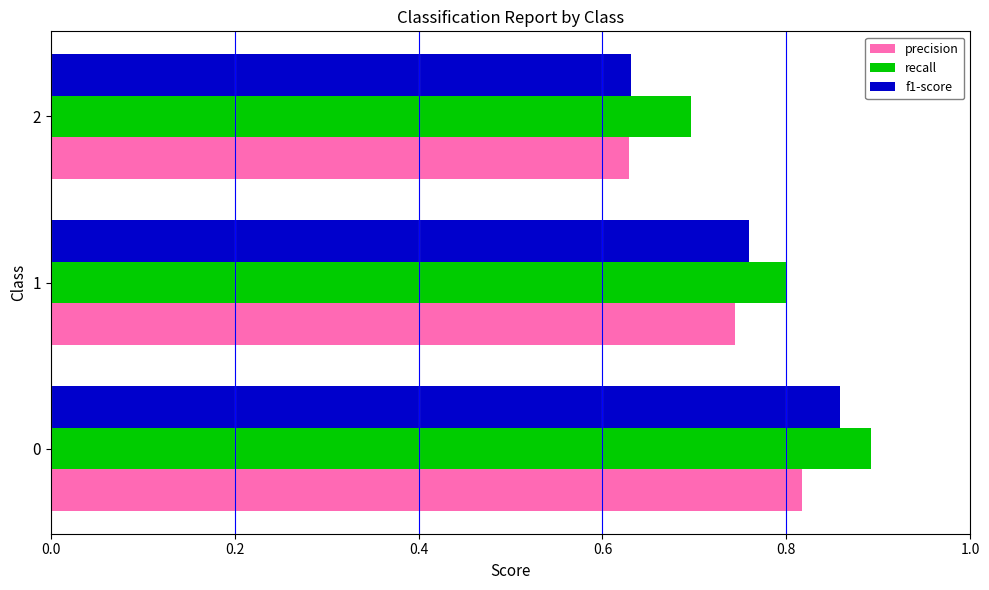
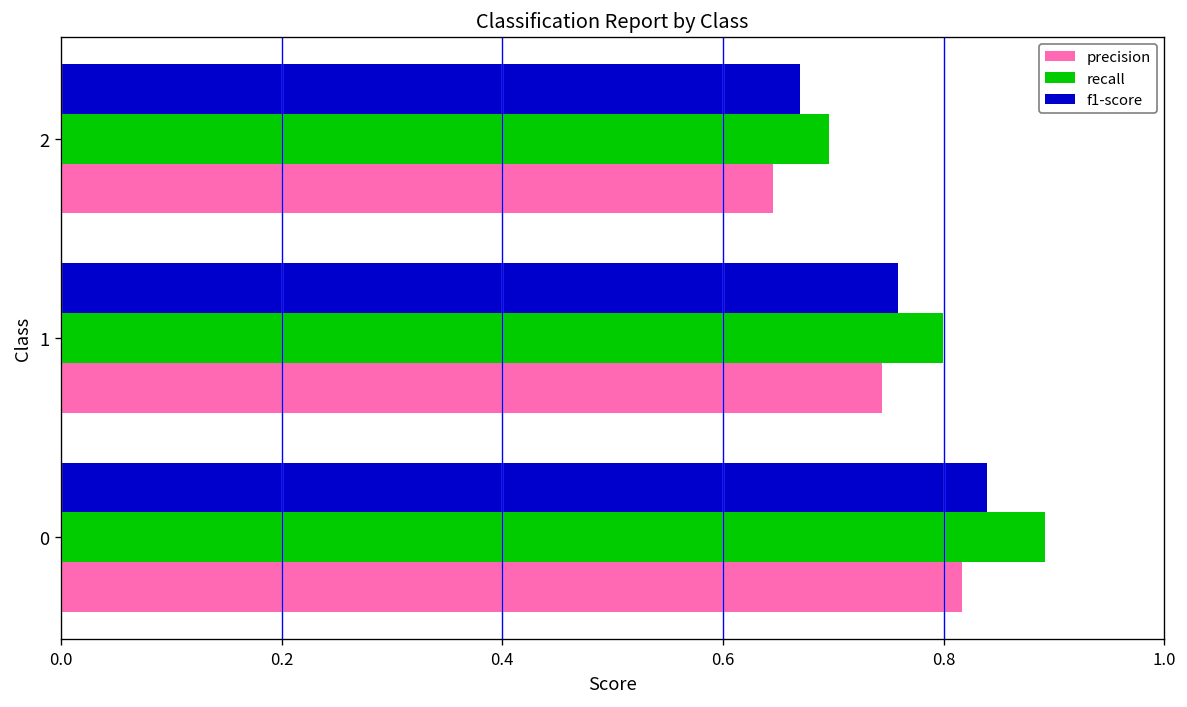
  {
    "precision": {
-     "2": 0.63,
+     "2": 0.65,
      "1": 0.74,
      "0": 0.82
    },
    "recall": {
      "2": 0.70,
      "1": 0.80,
      "0": 0.89
    },
    "f1-score": {
-     "2": 0.63,
+     "2": 0.67,
      "1": 0.76,
-     "0": 0.86
+     "0": 0.84
    }
  }
